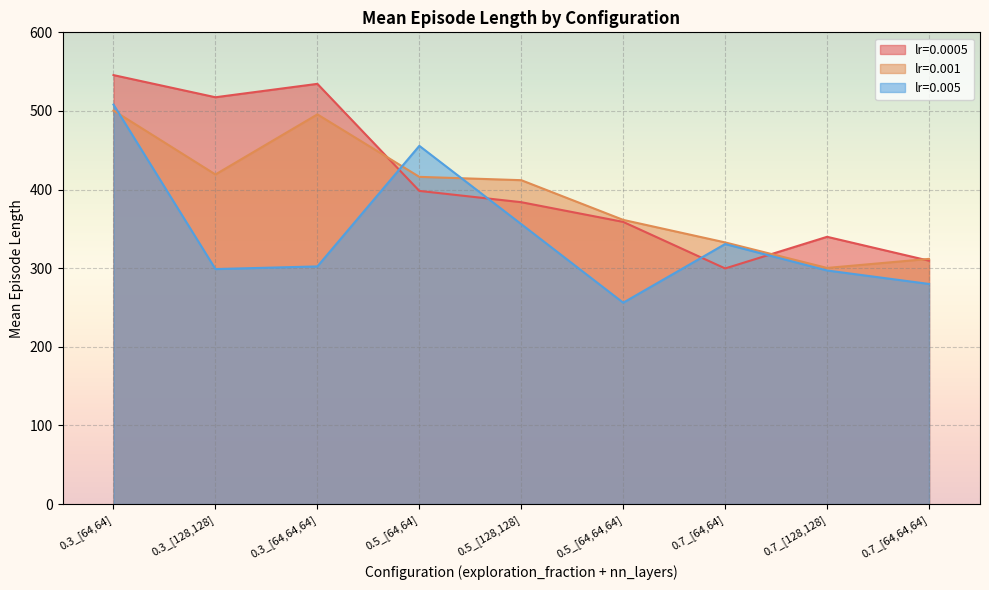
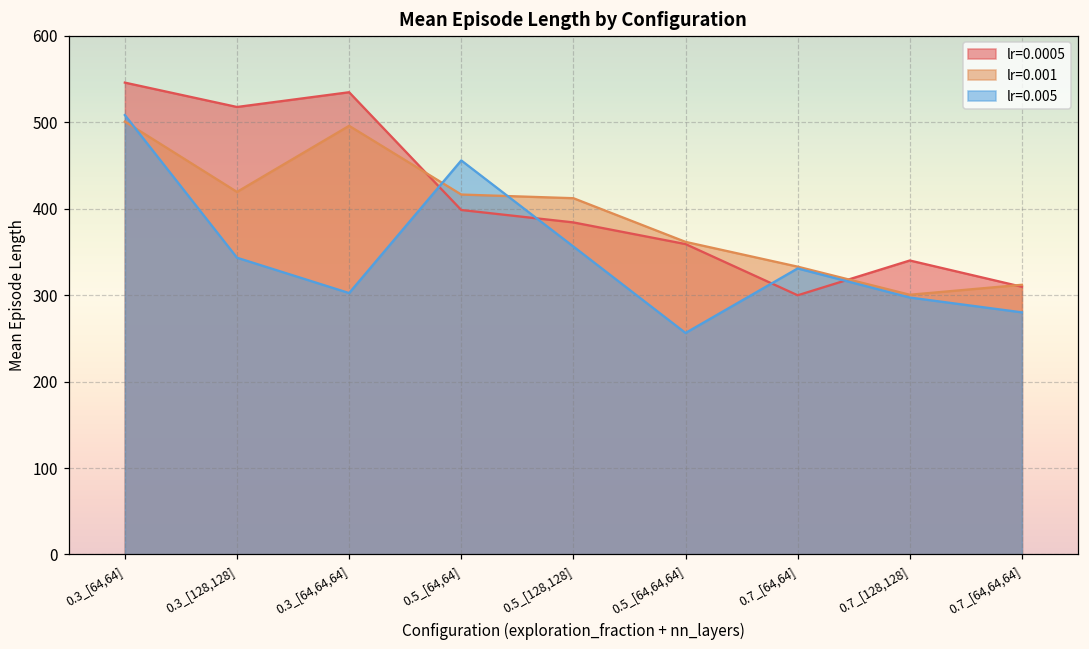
  {
    "lr=0.005": {
      "0.3_[64,64]": 510,
-     "0.3_[128,128]": 300,
+     "0.3_[128,128]": 340,
      "0.3_[64,64,64]": 300,
      "0.5_[64,64]": 460,
      "0.5_[128,128]": 360,
      "0.5_[64,64,64]": 260,
      "0.7_[128,128]": 300,
      "0.7_[64,64,64]": 280
    }
  }
